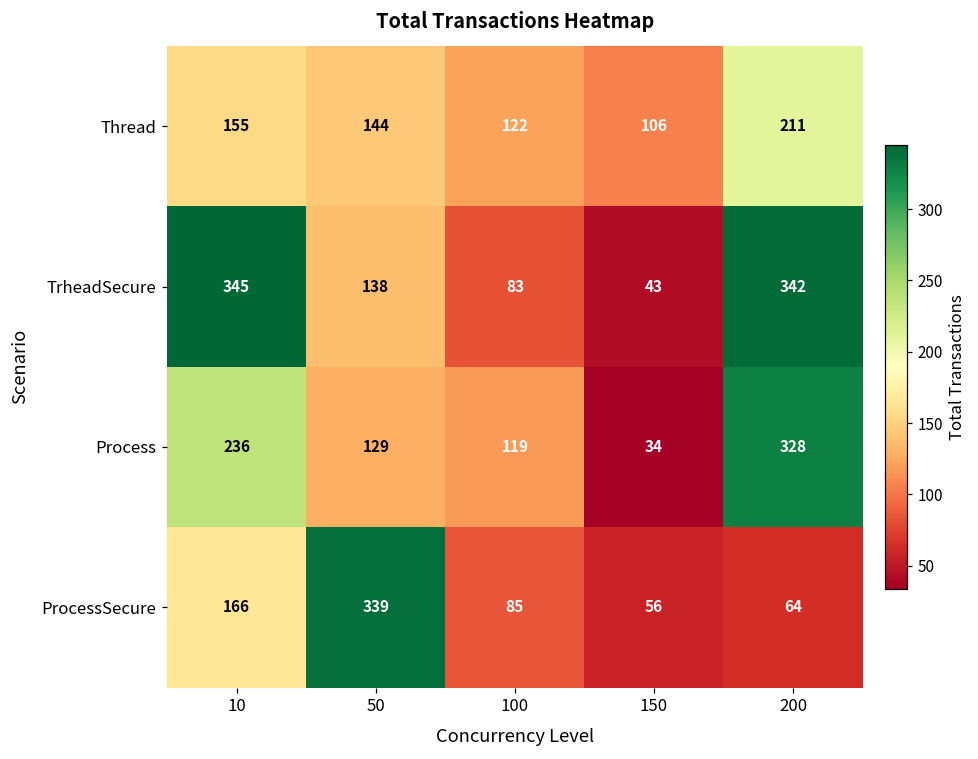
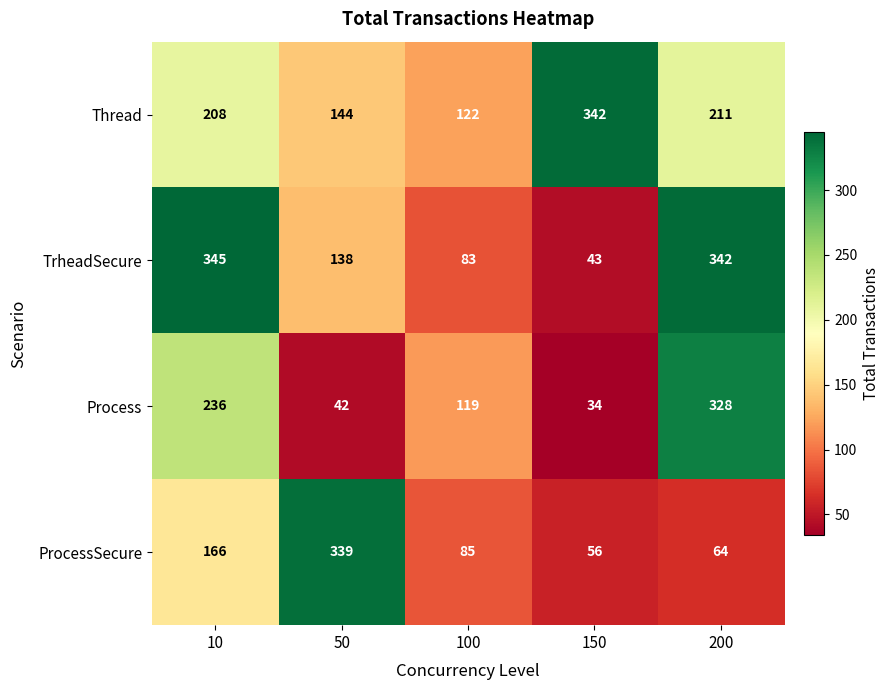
  {
    "Thread": {
-     "10": 155,
+     "10": 208,
      "50": 144,
      "100": 122,
-     "150": 106,
+     "150": 342,
      "200": 211
    },
    "TrheadSecure": {
      "10": 345,
      "50": 138,
      "100": 83,
      "150": 43,
      "200": 342
    },
    "Process": {
      "10": 236,
-     "50": 129,
+     "50": 42,
      "100": 119,
      "150": 34,
      "200": 328
    },
    "ProcessSecure": {
      "10": 166,
      "50": 339,
      "100": 85,
      "150": 56,
      "200": 64
    }
  }
